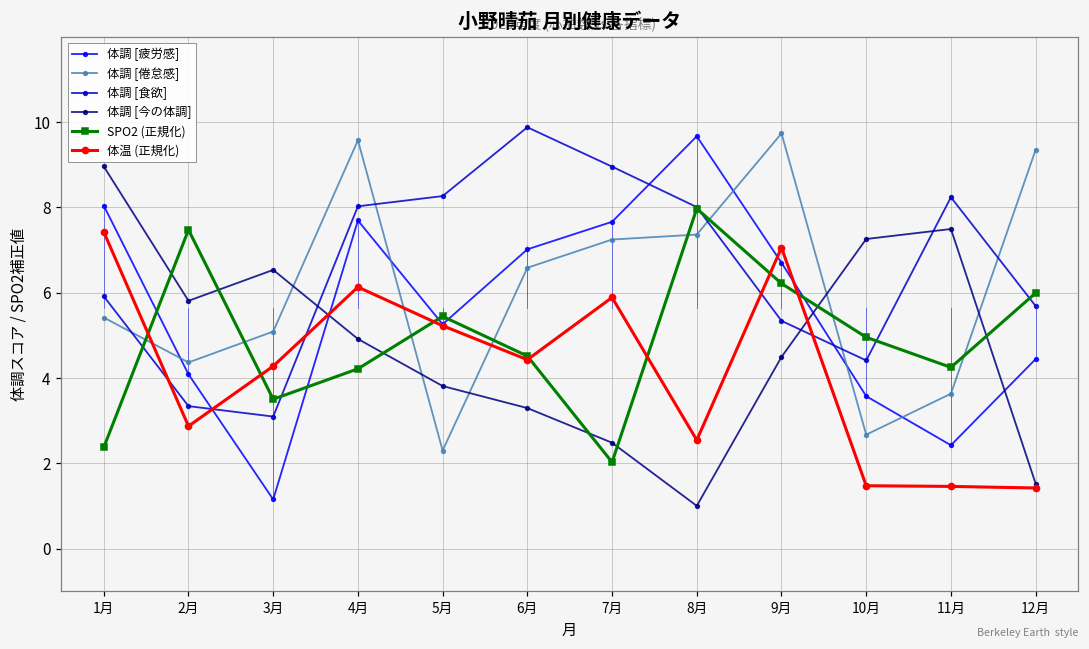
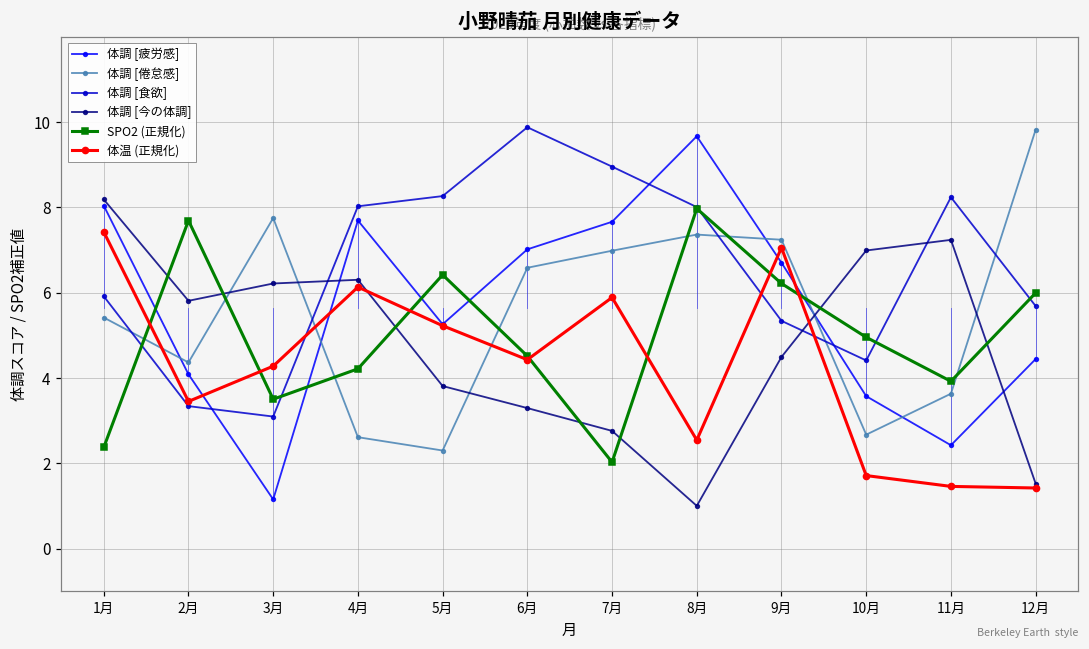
  {
    "体調 [倦怠感]": {
      "1月": 5.4,
      "2月": 4.4,
-     "3月": 5.1,
-     "4月": 9.6,
+     "3月": 7.7,
+     "4月": 2.6,
      "5月": 2.3,
      "6月": 6.6,
-     "7月": 7.2,
+     "7月": 7.0,
      "8月": 7.4,
-     "9月": 9.7,
+     "9月": 7.2,
      "10月": 2.7,
      "11月": 3.6,
-     "12月": 9.3
+     "12月": 9.8
    },
    "体調 [今の体調]": {
-     "1月": 9.0,
+     "1月": 8.2,
      "2月": 5.8,
-     "3月": 6.5,
-     "4月": 4.9,
+     "3月": 6.2,
+     "4月": 6.3,
      "5月": 3.8,
      "6月": 3.3,
-     "7月": 2.5,
+     "7月": 2.8,
      "8月": 1.0,
      "9月": 4.5,
-     "10月": 7.3,
-     "11月": 7.5,
+     "10月": 7.0,
+     "11月": 7.2,
      "12月": 1.5
    },
    "SPO2 (正規化)": {
      "1月": 2.4,
-     "2月": 7.5,
+     "2月": 7.7,
      "3月": 3.5,
      "4月": 4.2,
-     "5月": 5.4,
+     "5月": 6.4,
      "6月": 4.5,
      "7月": 2.0,
      "9月": 6.2,
      "10月": 5.0,
-     "11月": 4.2,
+     "11月": 3.9,
      "12月": 6.0
    },
    "体温 (正規化)": {
      "1月": 7.4,
-     "2月": 2.9,
+     "2月": 3.5,
      "3月": 4.3,
      "4月": 6.1,
      "6月": 4.4,
      "7月": 5.9,
      "8月": 2.5,
      "9月": 7.1,
-     "10月": 1.5,
+     "10月": 1.7,
      "11月": 1.5,
      "12月": 1.4
    }
  }
